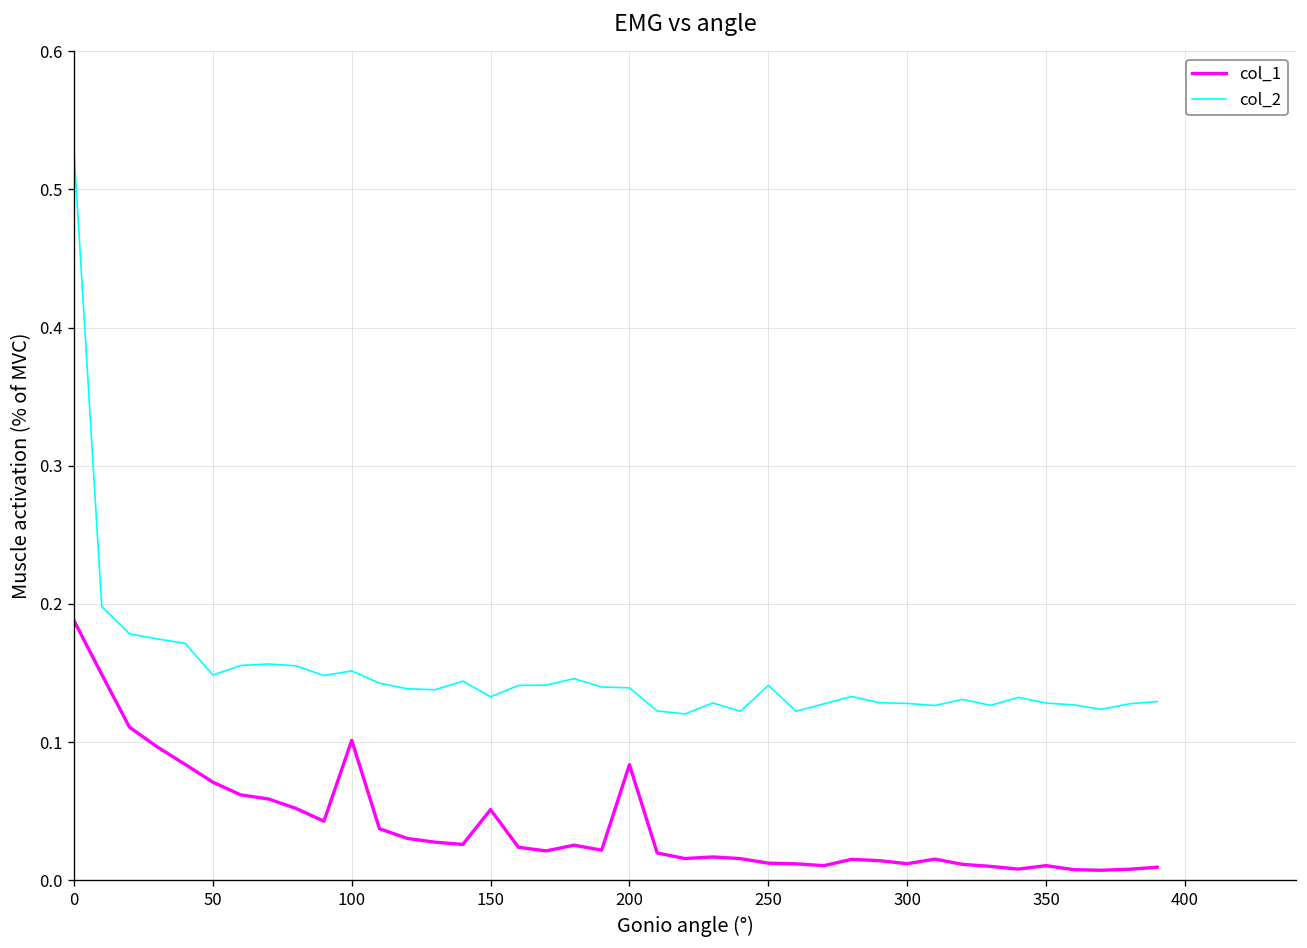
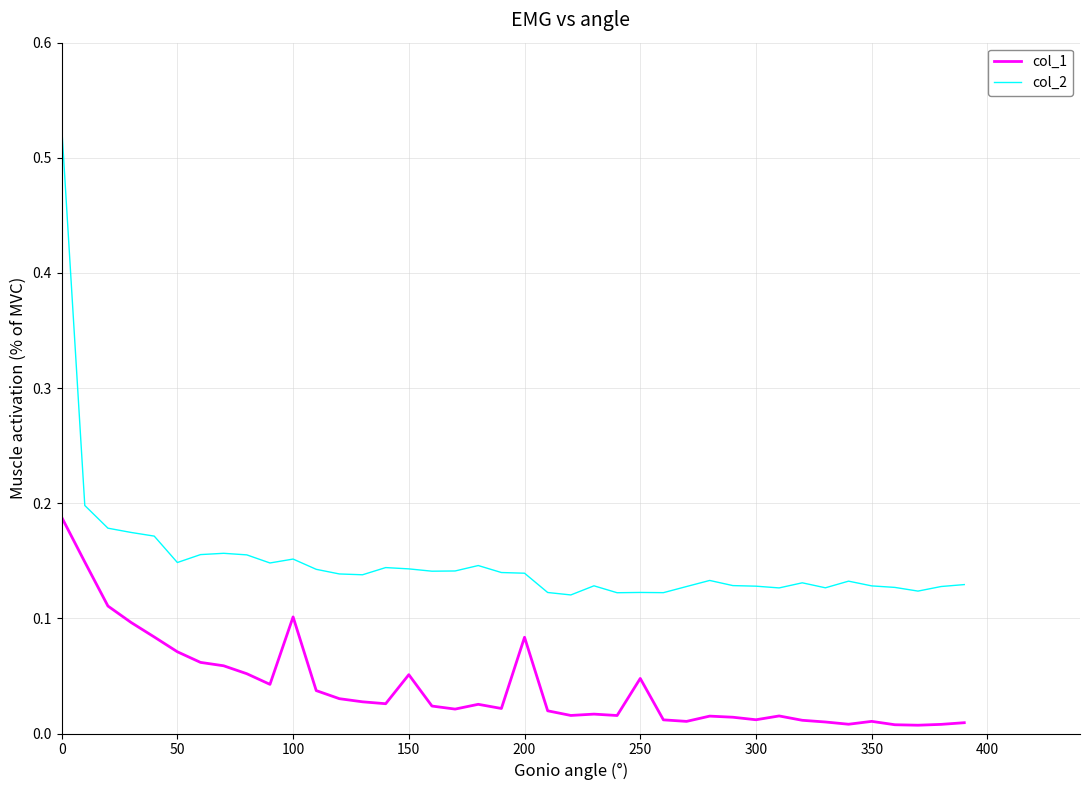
  {
    "col_1": {
      "0": 0.188,
      "50": 0.071,
      "100": 0.101,
      "150": 0.051,
      "200": 0.084,
-     "250": 0.012,
+     "250": 0.048,
      "300": 0.012,
      "350": 0.011
    },
    "col_2": {
      "0": 0.528,
      "50": 0.148,
      "100": 0.152,
-     "150": 0.133,
+     "150": 0.143,
      "200": 0.139,
-     "250": 0.141,
+     "250": 0.123,
      "300": 0.128,
      "350": 0.128
    }
  }
